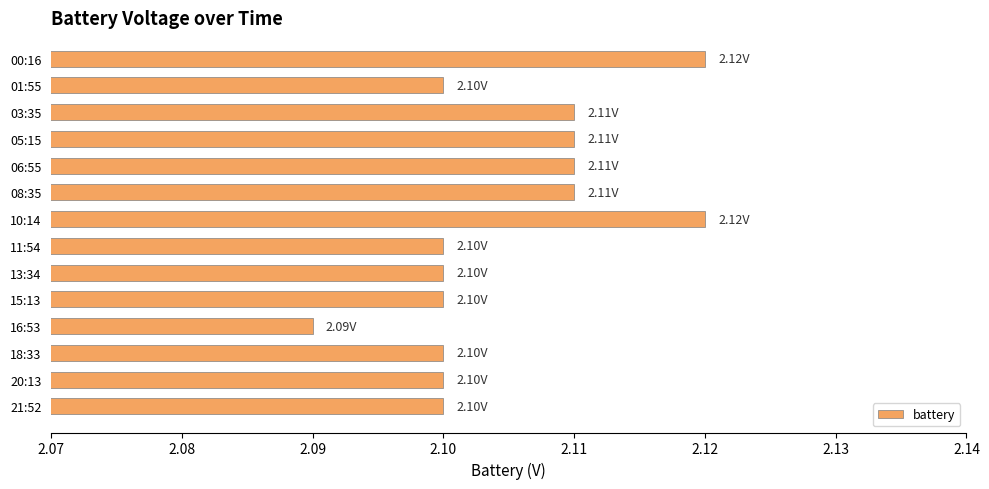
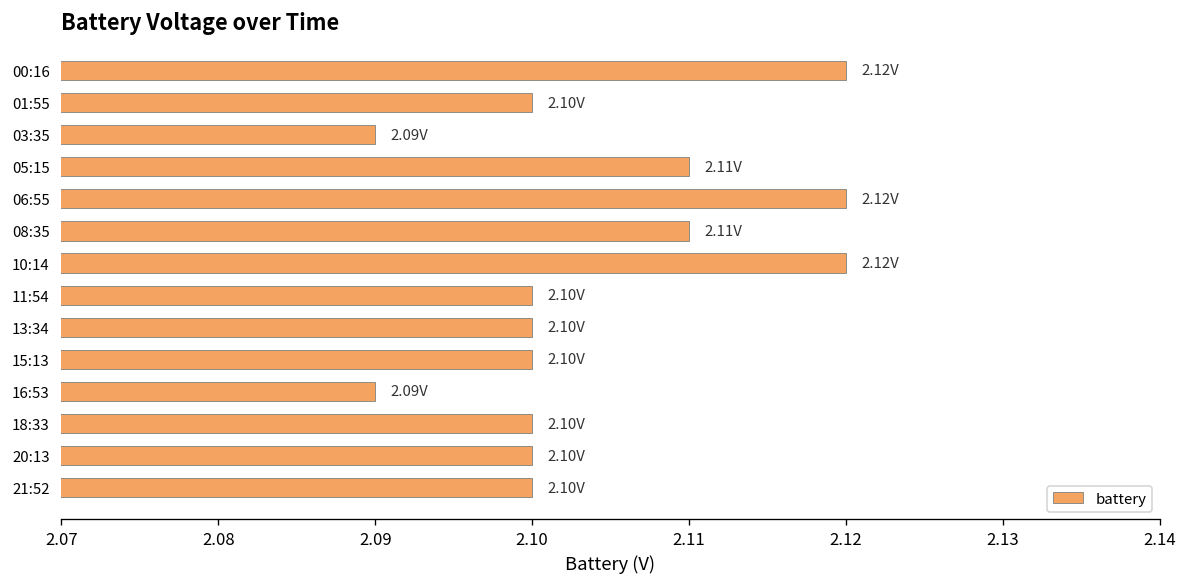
  {
    "00:16": "2.12V",
    "01:55": "2.10V",
-   "03:35": "2.11V",
+   "03:35": "2.09V",
    "05:15": "2.11V",
-   "06:55": "2.11V",
+   "06:55": "2.12V",
    "08:35": "2.11V",
    "10:14": "2.12V",
    "11:54": "2.10V",
    "13:34": "2.10V",
    "15:13": "2.10V",
    "16:53": "2.09V",
    "18:33": "2.10V",
    "20:13": "2.10V",
    "21:52": "2.10V"
  }
